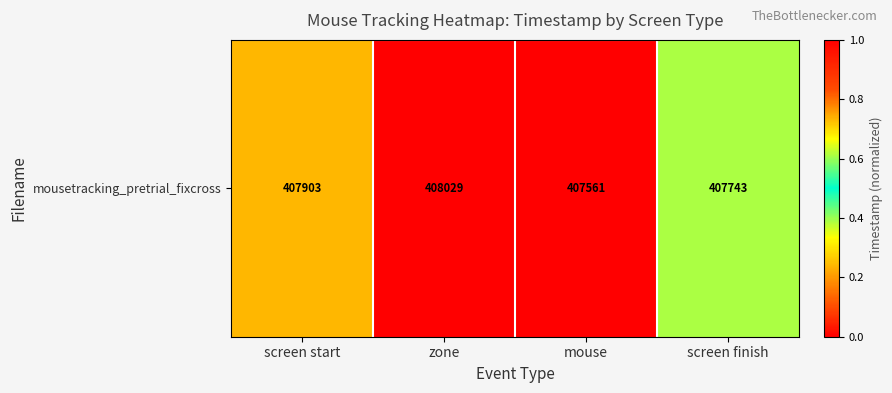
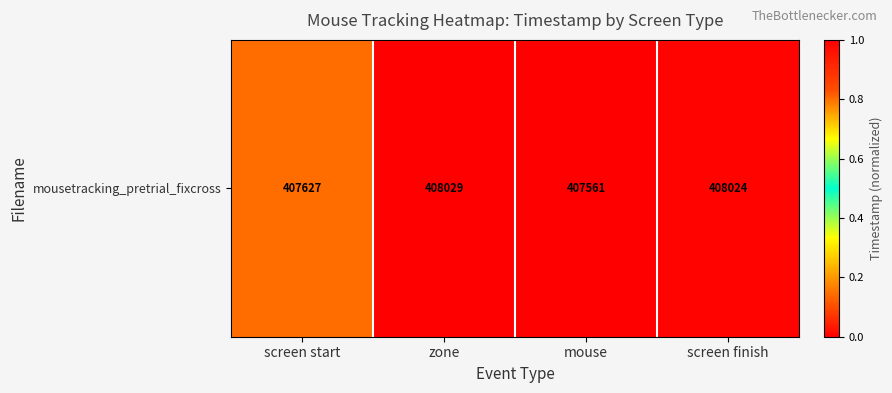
  {
    "mousetracking_pretrial_fixcross": {
-     "screen start": 407903,
+     "screen start": 407627,
      "zone": 408029,
      "mouse": 407561,
-     "screen finish": 407743
+     "screen finish": 408024
    }
  }
